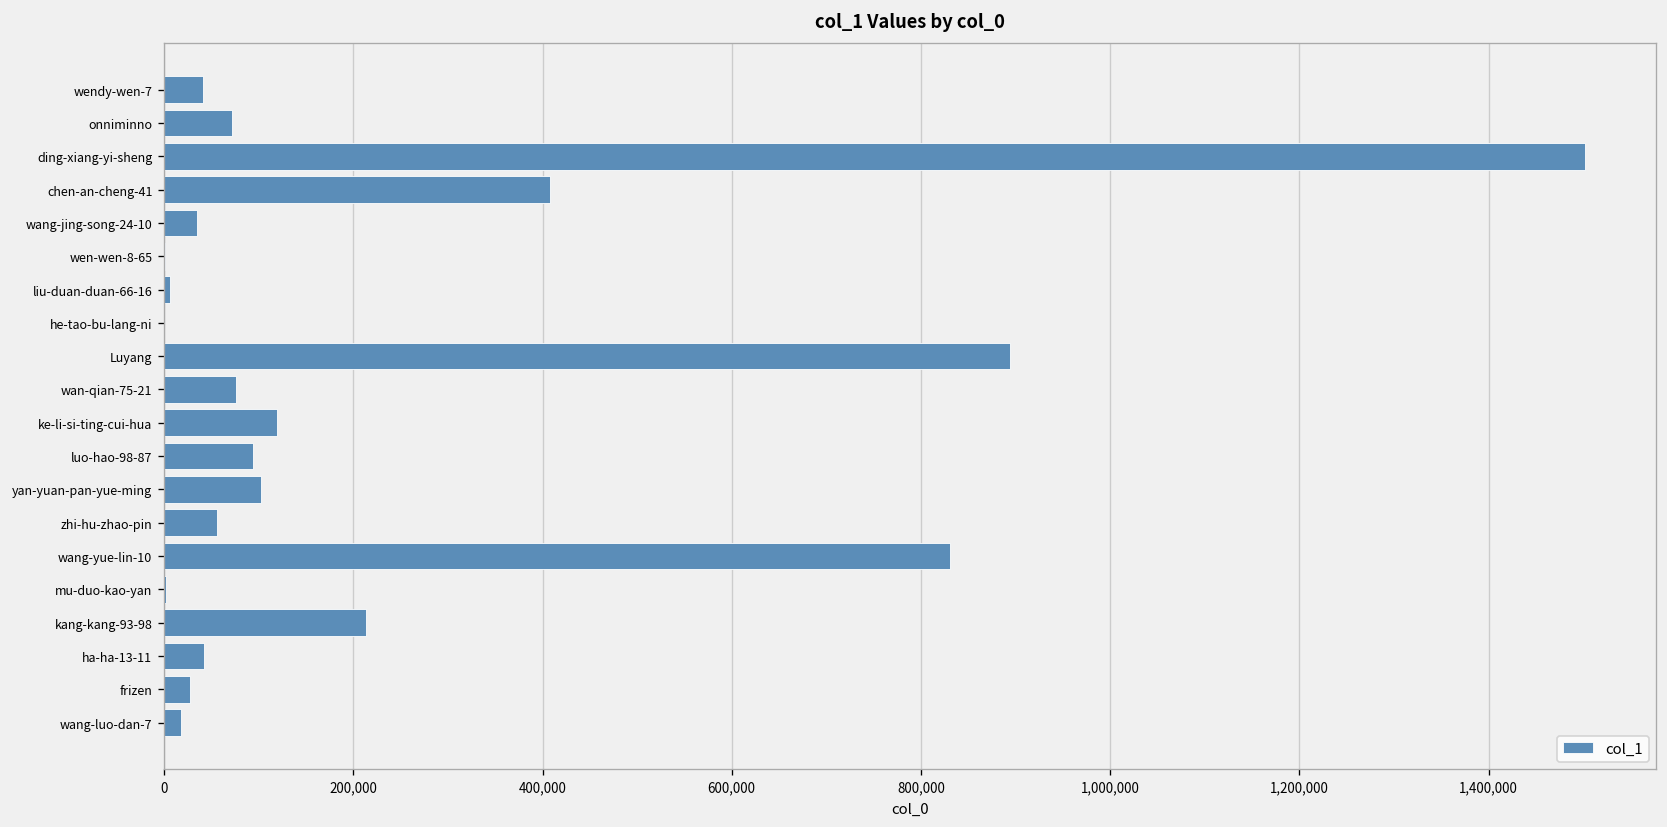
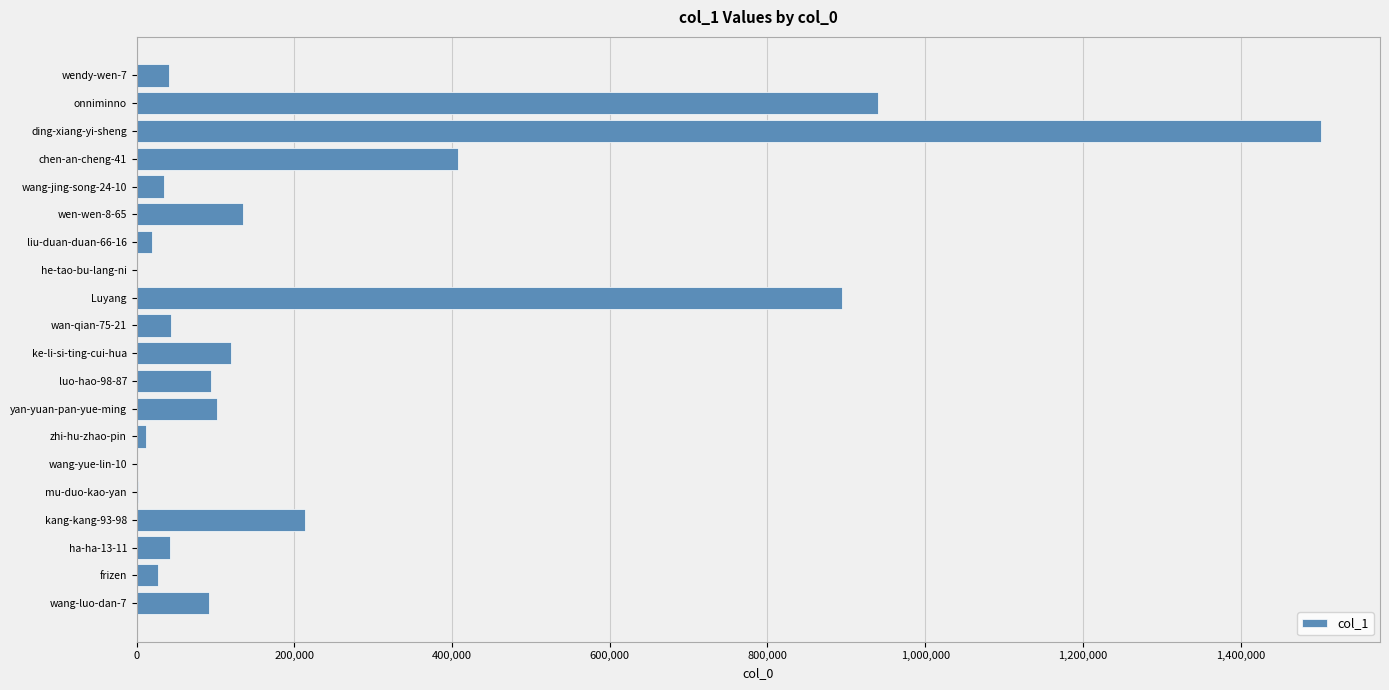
  {
    "wendy-wen-7": "40,000",
-   "onniminno": "70,000",
+   "onniminno": "940,000",
    "ding-xiang-yi-sheng": "1,500,000",
    "chen-an-cheng-41": "410,000",
    "wang-jing-song-24-10": "30,000",
-   "wen-wen-8-65": "0",
-   "liu-duan-duan-66-16": "10,000",
+   "wen-wen-8-65": "130,000",
+   "liu-duan-duan-66-16": "20,000",
    "Luyang": "890,000",
-   "wan-qian-75-21": "80,000",
+   "wan-qian-75-21": "40,000",
    "ke-li-si-ting-cui-hua": "120,000",
    "luo-hao-98-87": "90,000",
    "yan-yuan-pan-yue-ming": "100,000",
-   "zhi-hu-zhao-pin": "60,000",
-   "wang-yue-lin-10": "830,000",
+   "zhi-hu-zhao-pin": "10,000",
+   "wang-yue-lin-10": "0",
    "kang-kang-93-98": "210,000",
    "ha-ha-13-11": "40,000",
    "frizen": "30,000",
-   "wang-luo-dan-7": "20,000"
+   "wang-luo-dan-7": "90,000"
  }
